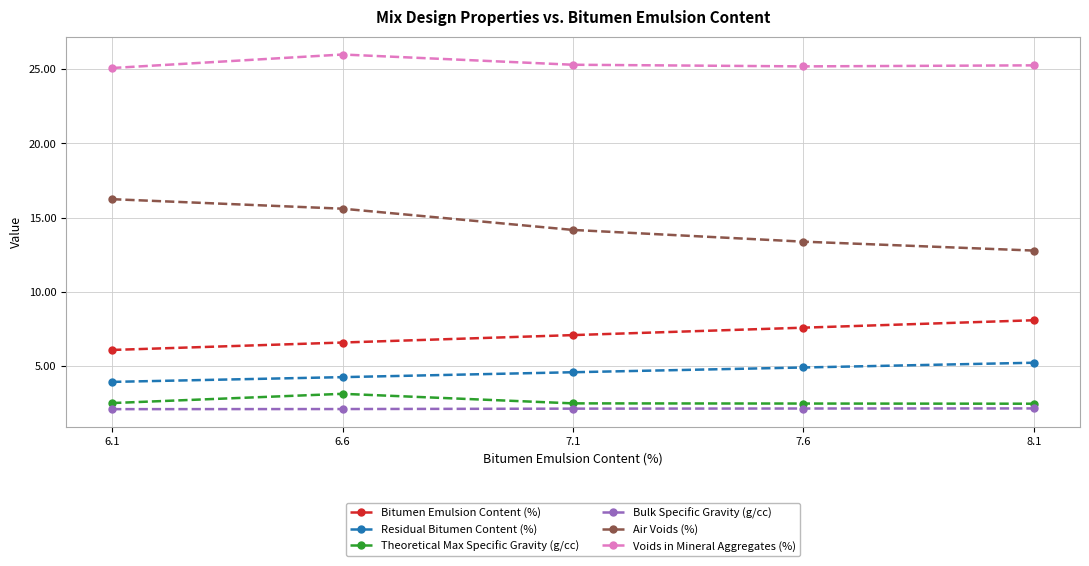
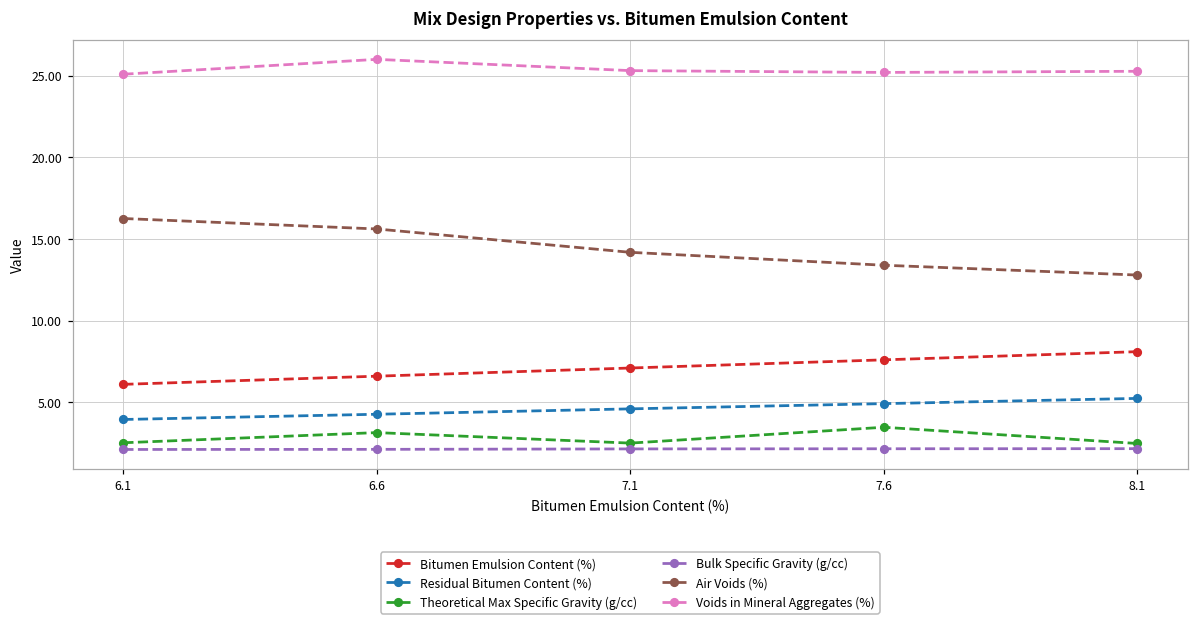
  {
    "Bitumen Emulsion Content (%)": {
      "6.1": 6.1,
      "6.6": 6.6,
      "7.1": 7.1,
      "7.6": 7.6,
      "8.1": 8.1
    },
    "Residual Bitumen Content (%)": {
      "6.1": 4.0,
      "6.6": 4.3,
      "7.1": 4.6,
      "7.6": 4.9,
      "8.1": 5.2
    },
    "Theoretical Max Specific Gravity (g/cc)": {
      "6.1": 2.5,
      "6.6": 3.1,
      "7.1": 2.5,
-     "7.6": 2.5,
+     "7.6": 3.5,
      "8.1": 2.5
    },
    "Bulk Specific Gravity (g/cc)": {
      "6.1": 2.1,
      "6.6": 2.1,
      "7.1": 2.1,
      "7.6": 2.2,
      "8.1": 2.2
    },
    "Air Voids (%)": {
      "6.1": 16.3,
      "6.6": 15.6,
      "7.1": 14.2,
      "7.6": 13.4,
      "8.1": 12.8
    },
    "Voids in Mineral Aggregates (%)": {
      "6.1": 25.1,
      "6.6": 26.0,
      "7.1": 25.3,
      "7.6": 25.2,
      "8.1": 25.3
    }
  }
